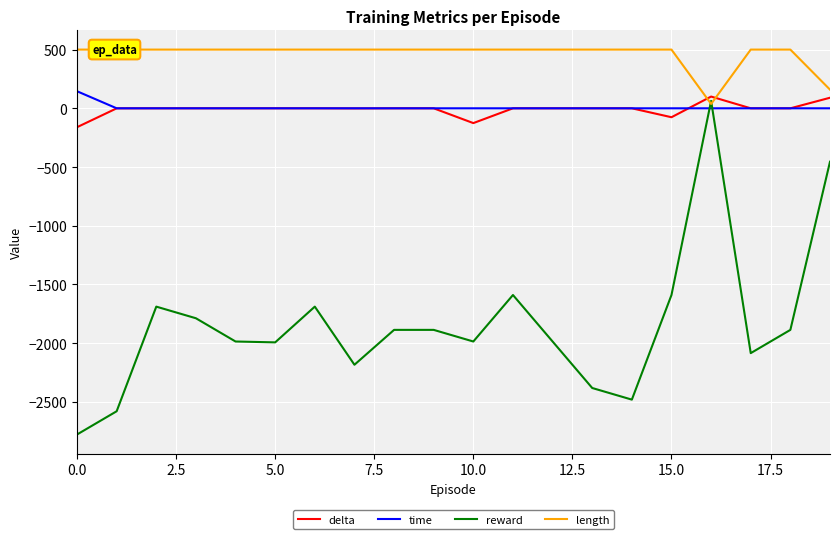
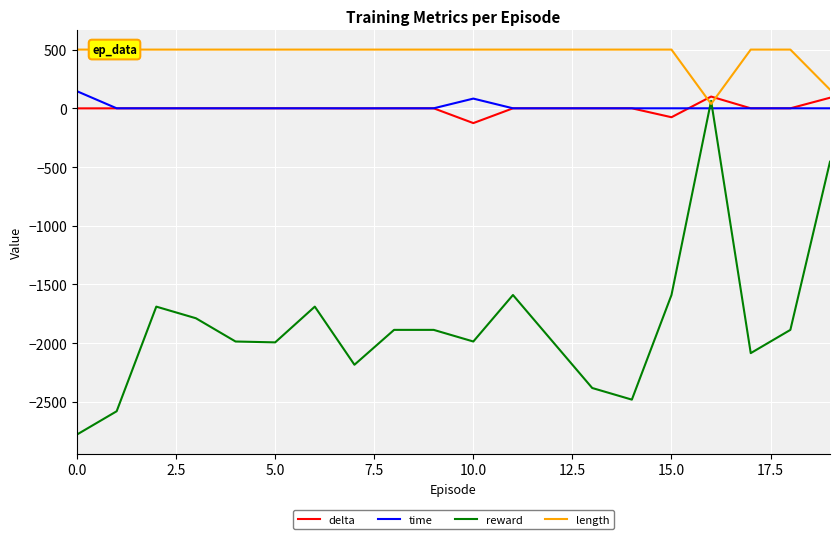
  {
    "delta": {
-     "0.0": -160,
+     "0.0": 0,
      "10.0": -130,
      "15.0": -80
    },
    "time": {
      "0.0": 150,
-     "10.0": 0,
+     "10.0": 80,
      "15.0": 0
    },
    "reward": {
      "0.0": -2780,
      "5.0": -1990,
      "10.0": -1990,
      "15.0": -1590
    },
    "length": {
      "0.0": 500,
      "5.0": 500,
      "10.0": 500,
      "15.0": 500
    }
  }
